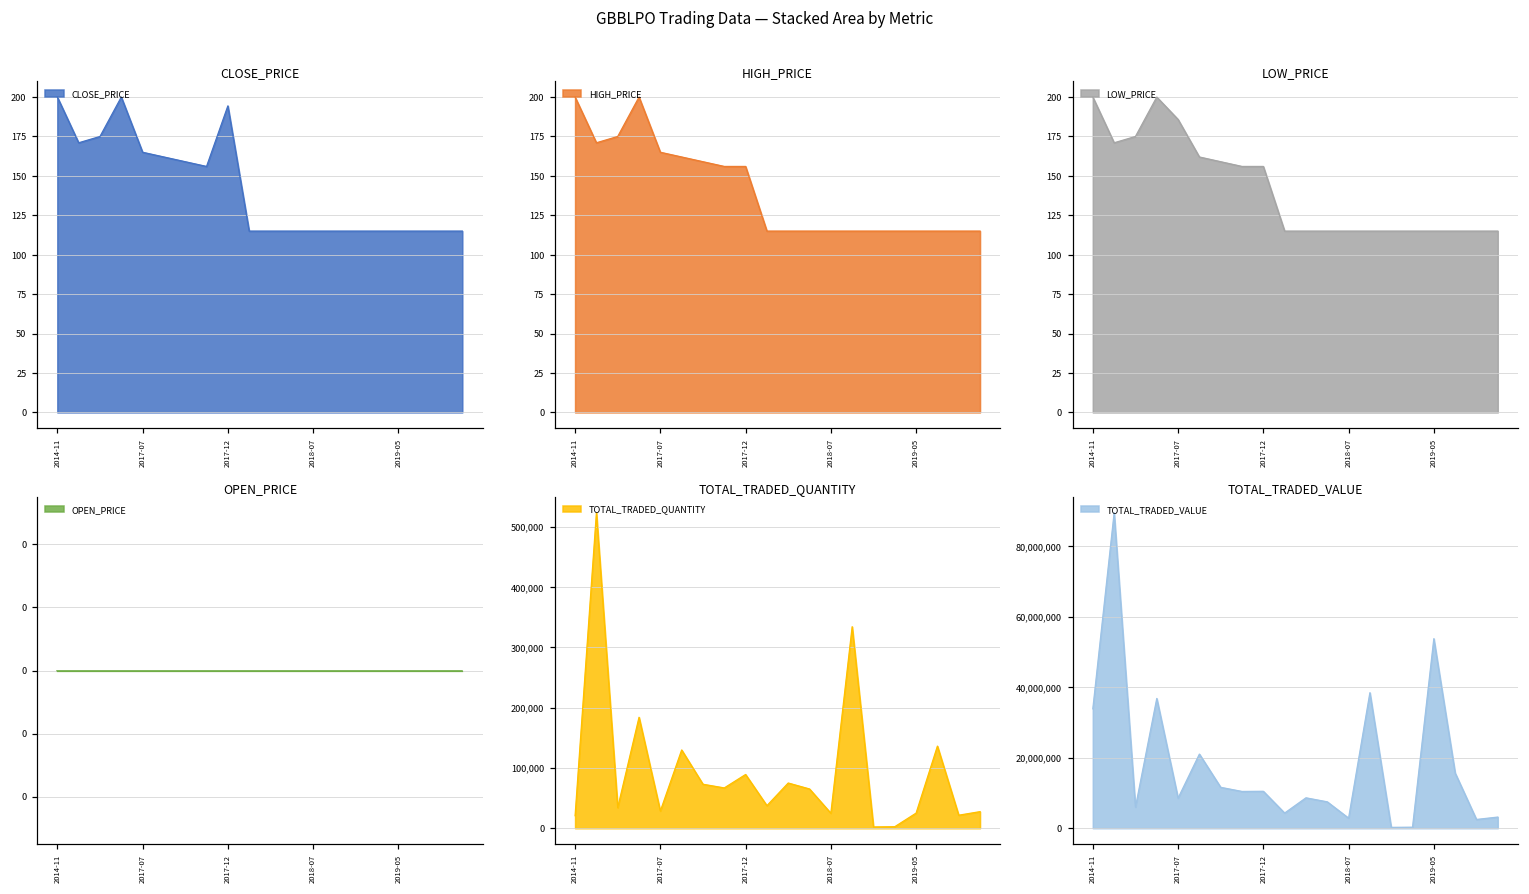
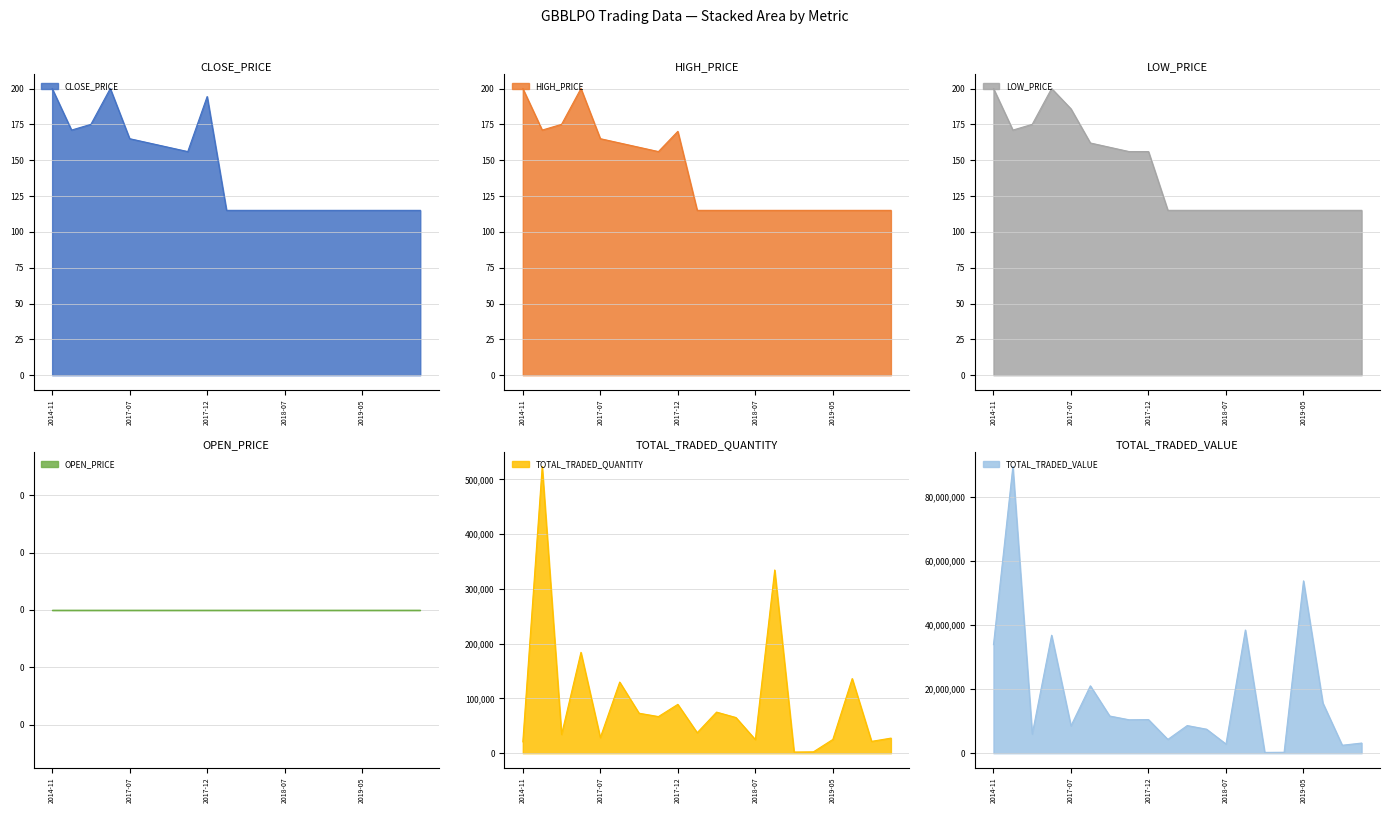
  {
    "CLOSE_PRICE": {
      "2014-11": "200",
      "2017-07": "165",
      "2017-12": "194",
      "2018-07": "115",
      "2019-05": "115"
    },
    "HIGH_PRICE": {
      "2014-11": "200",
      "2017-07": "165",
-     "2017-12": "156",
+     "2017-12": "170",
      "2018-07": "115",
      "2019-05": "115"
    },
    "LOW_PRICE": {
      "2014-11": "200",
      "2017-07": "186",
      "2017-12": "156",
      "2018-07": "115",
      "2019-05": "115"
    },
    "TOTAL_TRADED_QUANTITY": {
      "2014-11": "20,000",
      "2017-07": "30,000",
      "2017-12": "90,000",
      "2018-07": "20,000",
      "2019-05": "30,000"
    },
    "TOTAL_TRADED_VALUE": {
      "2014-11": "34,000,000",
      "2017-07": "9,000,000",
      "2017-12": "10,000,000",
      "2018-07": "3,000,000",
      "2019-05": "54,000,000"
    }
  }
